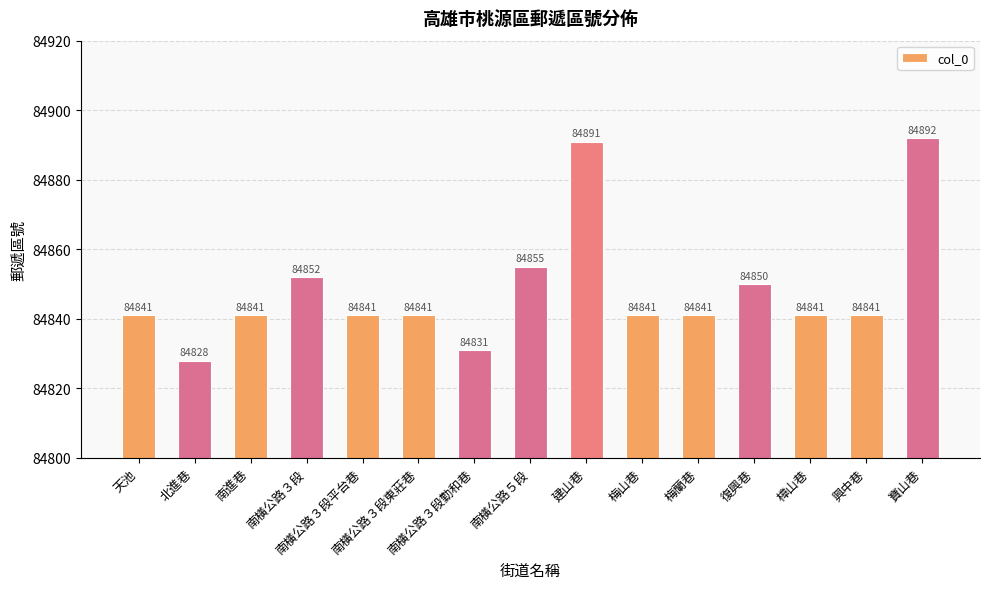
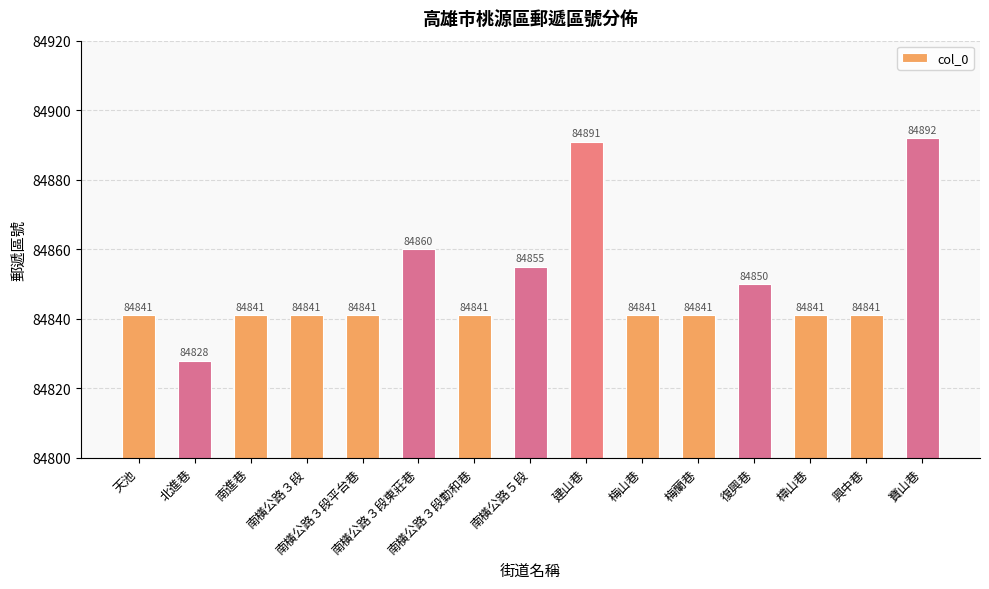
  {
    "天池": 84841,
    "北進巷": 84828,
    "南進巷": 84841,
-   "南橫公路３段": 84852,
+   "南橫公路３段": 84841,
    "南橫公路３段平台巷": 84841,
-   "南橫公路３段東莊巷": 84841,
-   "南橫公路３段勤和巷": 84831,
+   "南橫公路３段東莊巷": 84860,
+   "南橫公路３段勤和巷": 84841,
    "南橫公路５段": 84855,
    "建山巷": 84891,
    "梅山巷": 84841,
    "梅蘭巷": 84841,
    "復興巷": 84850,
    "樟山巷": 84841,
    "興中巷": 84841,
    "寶山巷": 84892
  }
